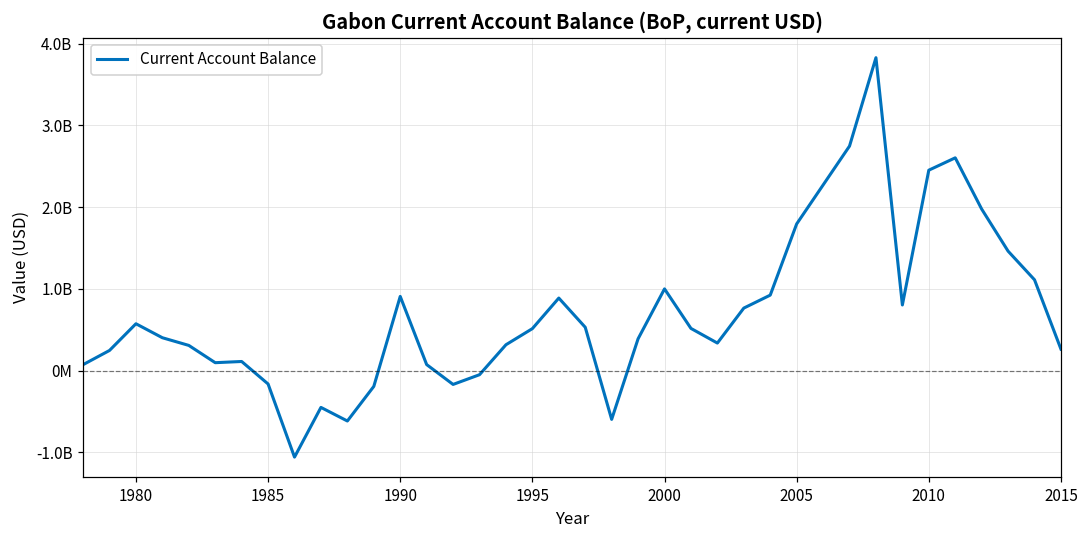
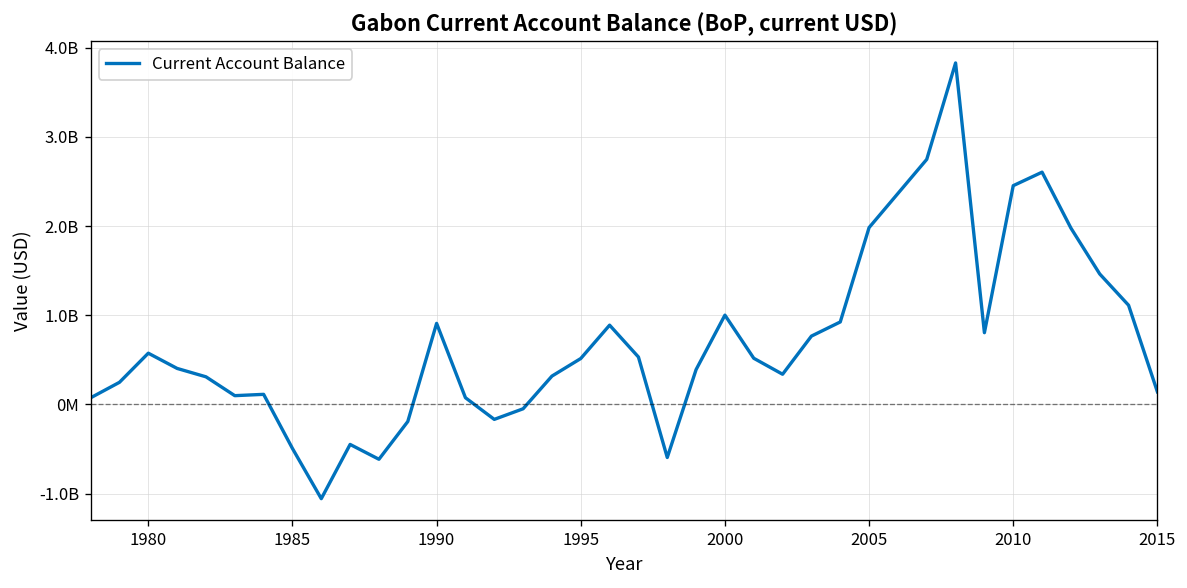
  {
    "1980": 600000000,
-   "1985": -200000000,
+   "1985": -500000000,
    "1990": 900000000,
    "1995": 500000000,
    "2000": 1000000000,
-   "2005": 1800000000,
+   "2005": 2000000000,
    "2010": 2500000000,
-   "2015": 300000000
+   "2015": 100000000
  }
